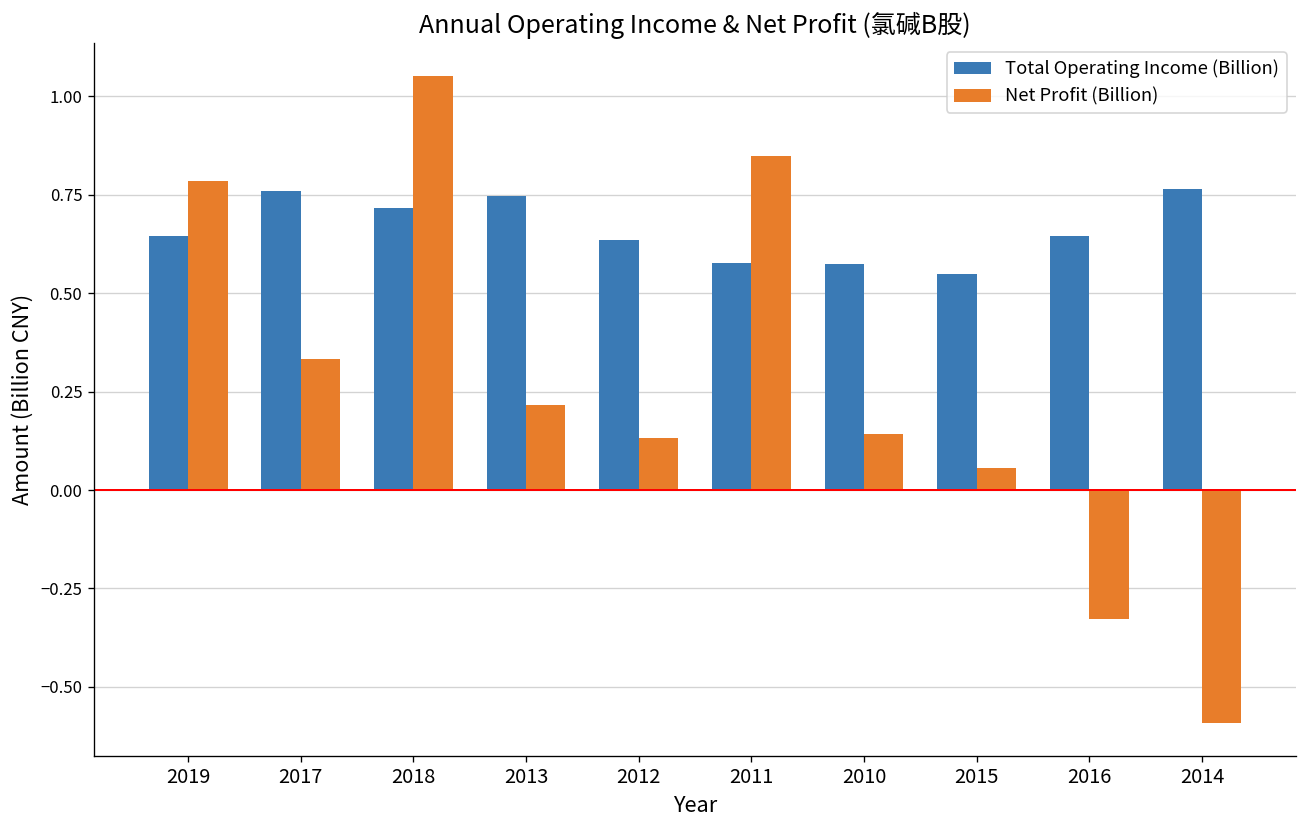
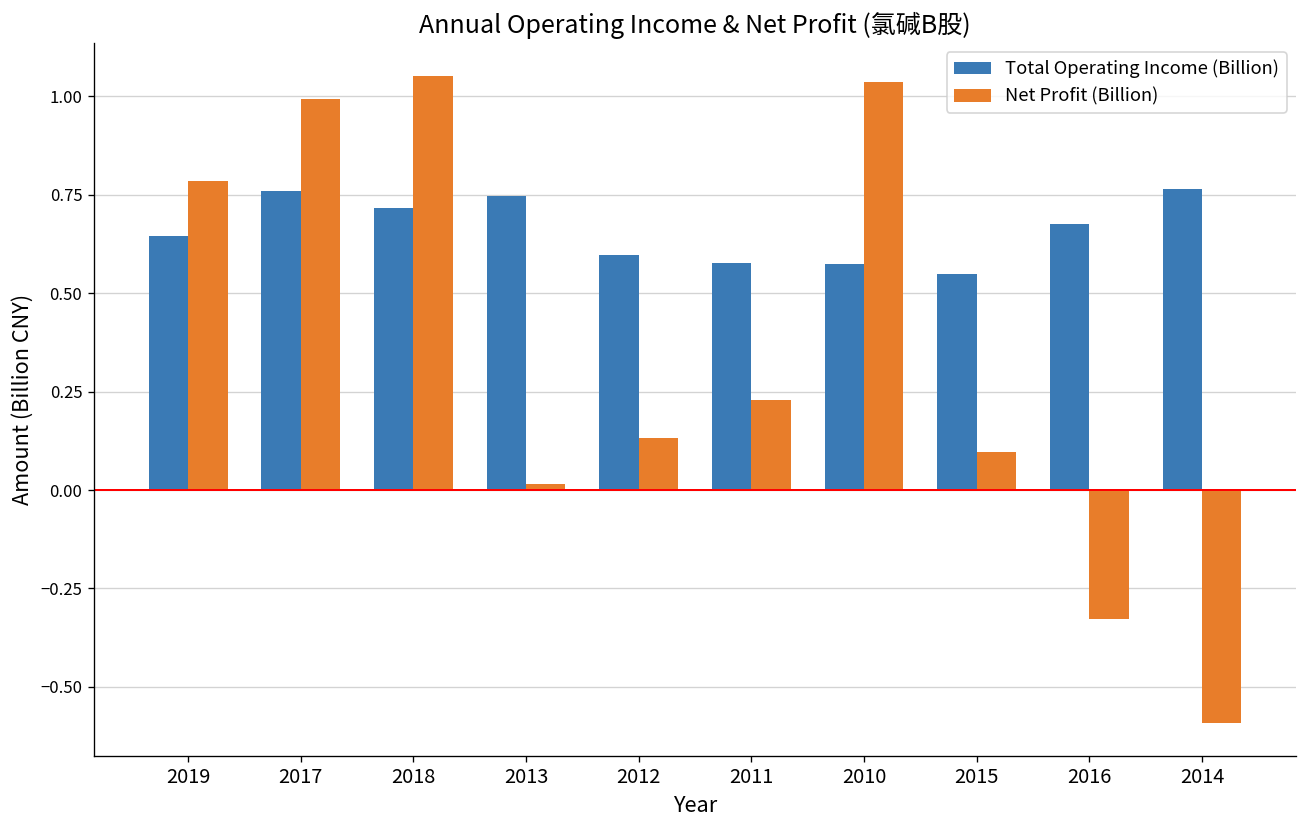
  {
    "Total Operating Income (Billion)": {
      "2019": 0.65,
      "2017": 0.76,
      "2018": 0.72,
      "2013": 0.75,
-     "2012": 0.63,
+     "2012": 0.60,
      "2011": 0.58,
      "2010": 0.57,
      "2015": 0.55,
-     "2016": 0.65,
+     "2016": 0.68,
      "2014": 0.77
    },
    "Net Profit (Billion)": {
      "2019": 0.79,
-     "2017": 0.33,
+     "2017": 0.99,
      "2018": 1.05,
-     "2013": 0.22,
+     "2013": 0.02,
      "2012": 0.13,
-     "2011": 0.85,
-     "2010": 0.14,
-     "2015": 0.06,
+     "2011": 0.23,
+     "2010": 1.04,
+     "2015": 0.10,
      "2016": -0.33,
      "2014": -0.59
    }
  }
